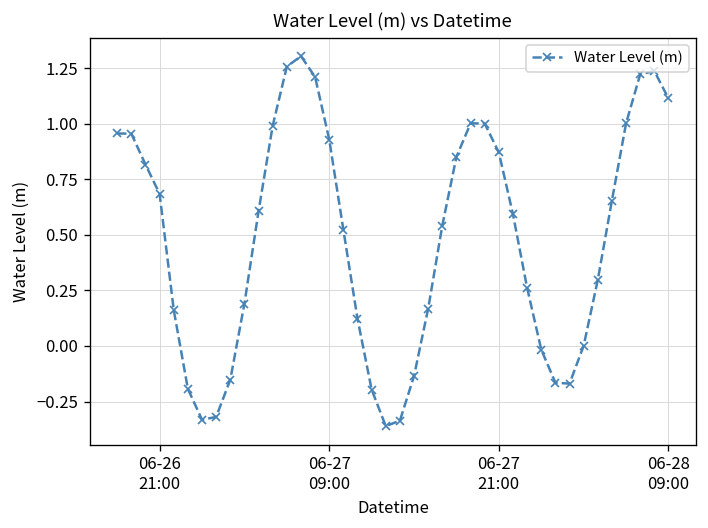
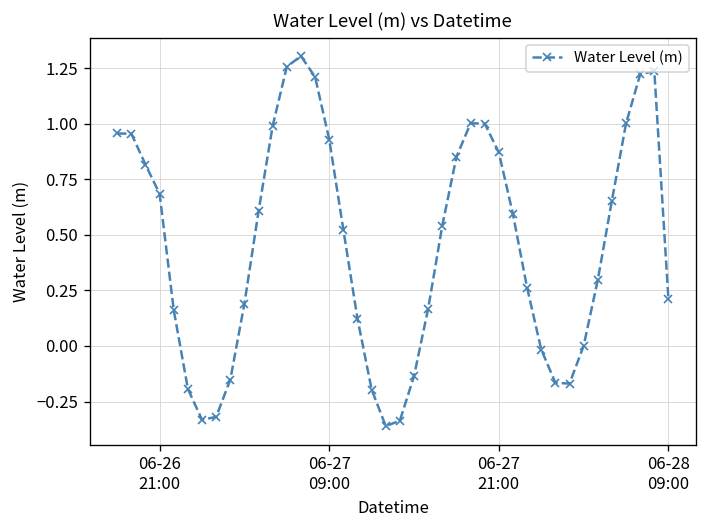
  {
    "06-26 21:00": 0.68,
    "06-27 09:00": 0.93,
    "06-27 21:00": 0.87,
-   "06-28 09:00": 1.11
+   "06-28 09:00": 0.21
  }
